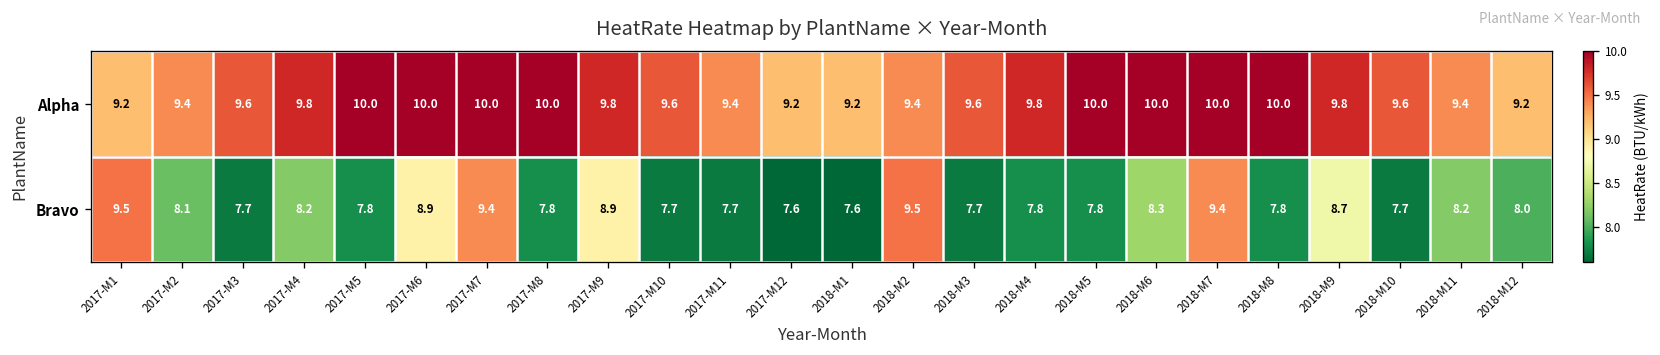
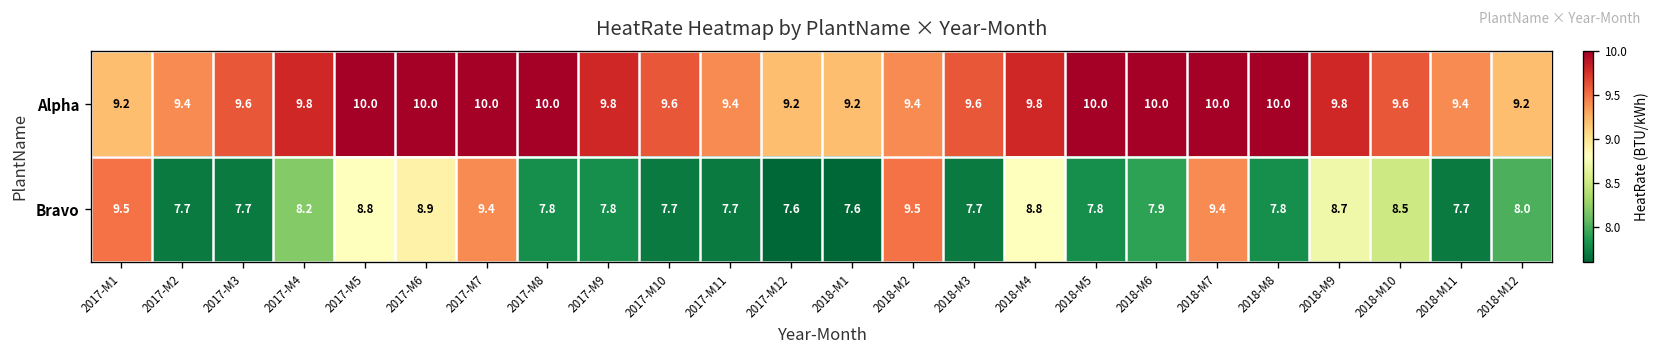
  {
    "Alpha": {
      "2017-M1": 9.2,
      "2017-M2": 9.4,
      "2017-M3": 9.6,
      "2017-M4": 9.8,
      "2017-M5": 10.0,
      "2017-M6": 10.0,
      "2017-M7": 10.0,
      "2017-M8": 10.0,
      "2017-M9": 9.8,
      "2017-M10": 9.6,
      "2017-M11": 9.4,
      "2017-M12": 9.2,
      "2018-M1": 9.2,
      "2018-M2": 9.4,
      "2018-M3": 9.6,
      "2018-M4": 9.8,
      "2018-M5": 10.0,
      "2018-M6": 10.0,
      "2018-M7": 10.0,
      "2018-M8": 10.0,
      "2018-M9": 9.8,
      "2018-M10": 9.6,
      "2018-M11": 9.4,
      "2018-M12": 9.2
    },
    "Bravo": {
      "2017-M1": 9.5,
-     "2017-M2": 8.1,
+     "2017-M2": 7.7,
      "2017-M3": 7.7,
      "2017-M4": 8.2,
-     "2017-M5": 7.8,
+     "2017-M5": 8.8,
      "2017-M6": 8.9,
      "2017-M7": 9.4,
      "2017-M8": 7.8,
-     "2017-M9": 8.9,
+     "2017-M9": 7.8,
      "2017-M10": 7.7,
      "2017-M11": 7.7,
      "2017-M12": 7.6,
      "2018-M1": 7.6,
      "2018-M2": 9.5,
      "2018-M3": 7.7,
-     "2018-M4": 7.8,
+     "2018-M4": 8.8,
      "2018-M5": 7.8,
-     "2018-M6": 8.3,
+     "2018-M6": 7.9,
      "2018-M7": 9.4,
      "2018-M8": 7.8,
      "2018-M9": 8.7,
-     "2018-M10": 7.7,
-     "2018-M11": 8.2,
+     "2018-M10": 8.5,
+     "2018-M11": 7.7,
      "2018-M12": 8.0
    }
  }
